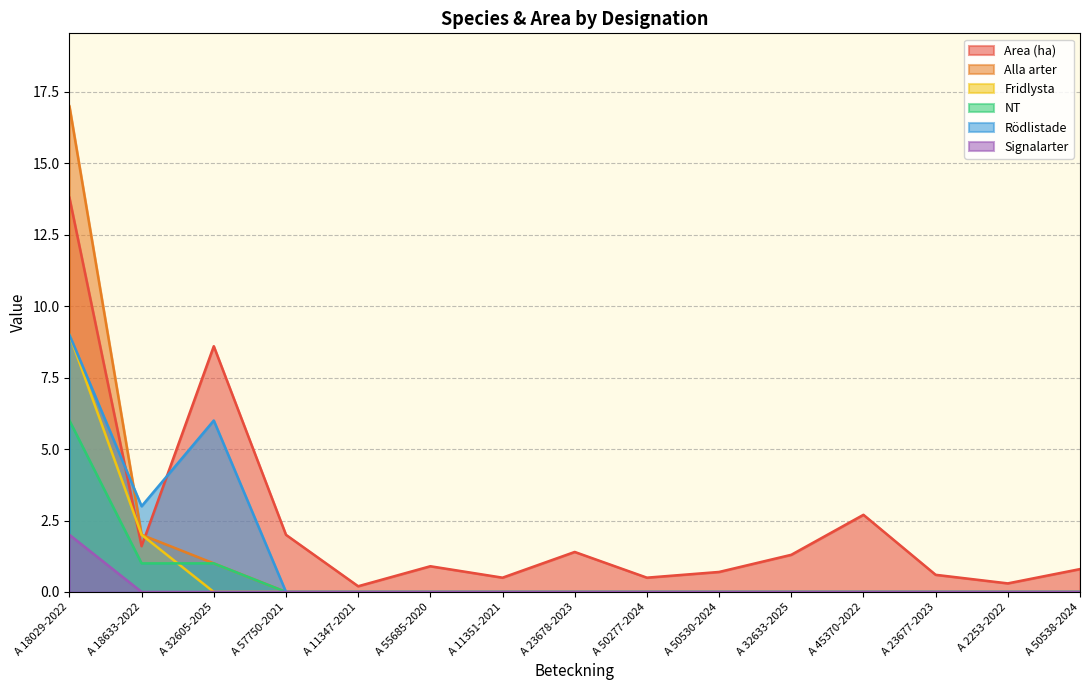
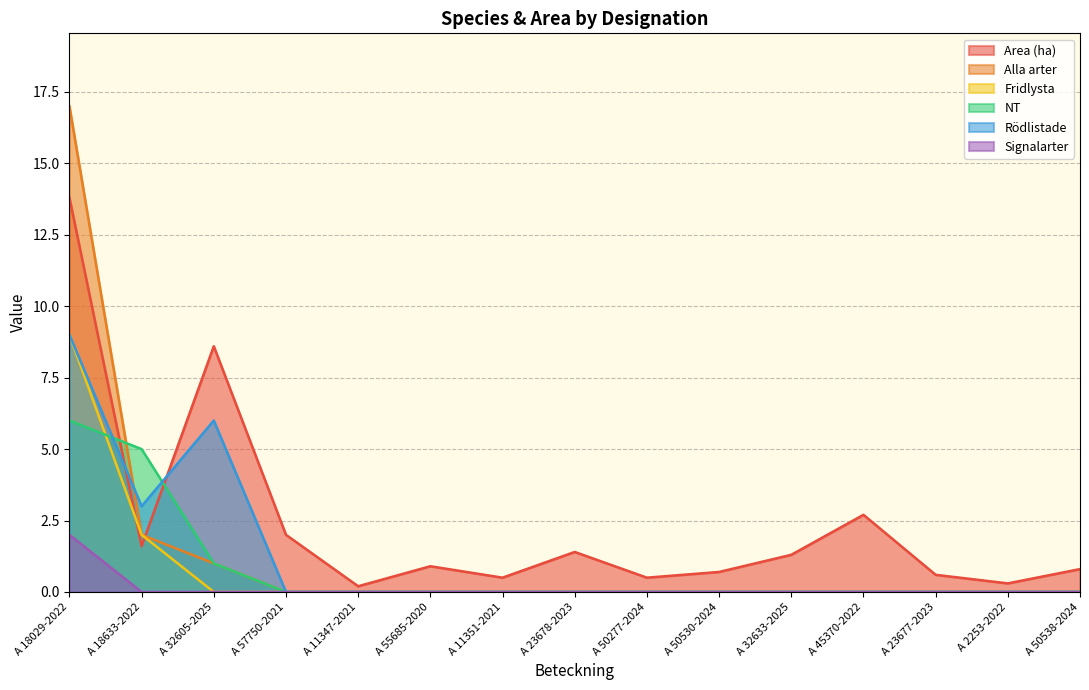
  {
    "NT": {
      "A 18029-2022": 6,
-     "A 18633-2022": 1
+     "A 18633-2022": 5
    },
    "Rödlistade": {
      "A 18633-2022": 3,
      "A 32605-2025": 6
    },
    "Signalarter": {
      "A 18029-2022": 2,
      "A 18633-2022": 0
    }
  }
